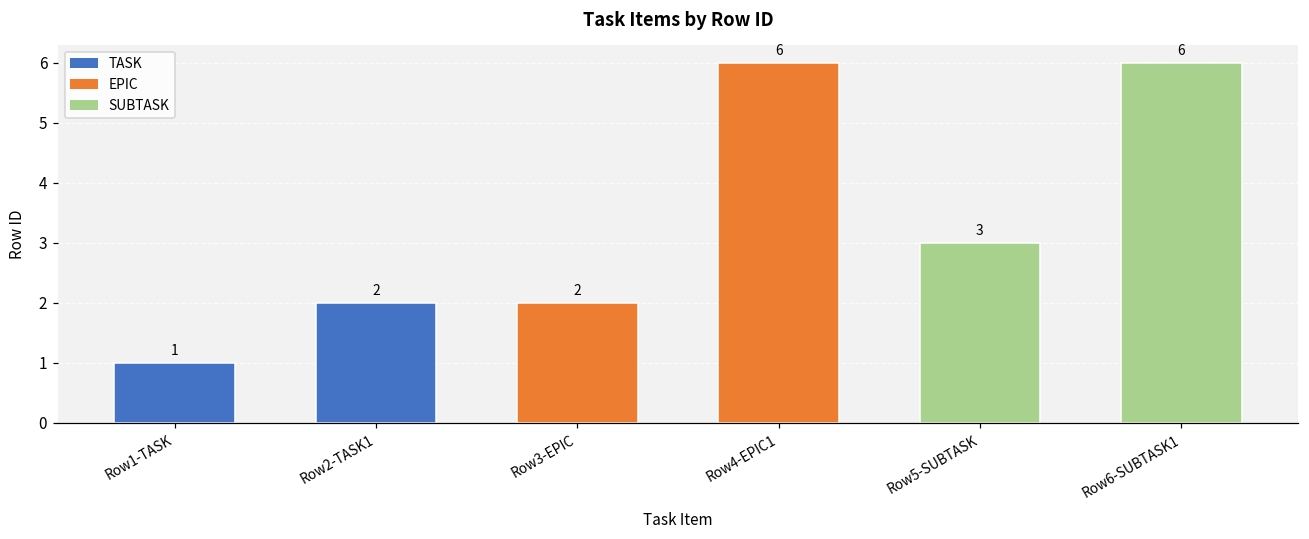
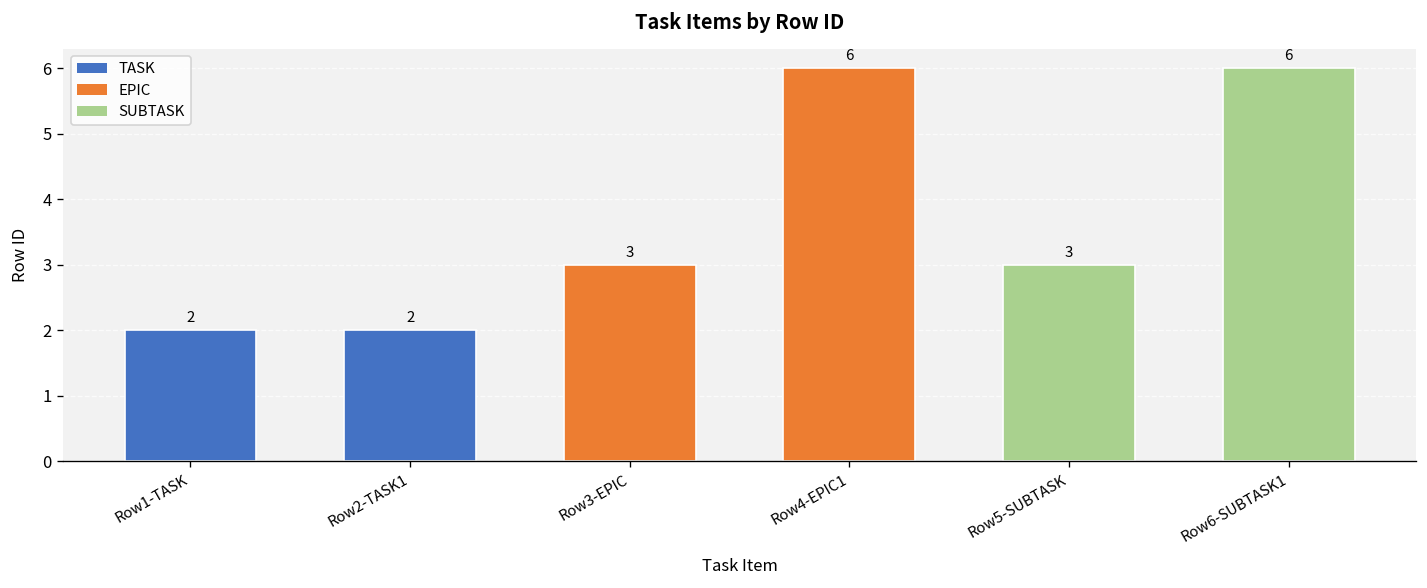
  {
-   "Row1-TASK": 1,
+   "Row1-TASK": 2,
    "Row2-TASK1": 2,
-   "Row3-EPIC": 2,
+   "Row3-EPIC": 3,
    "Row4-EPIC1": 6,
    "Row5-SUBTASK": 3,
    "Row6-SUBTASK1": 6
  }
